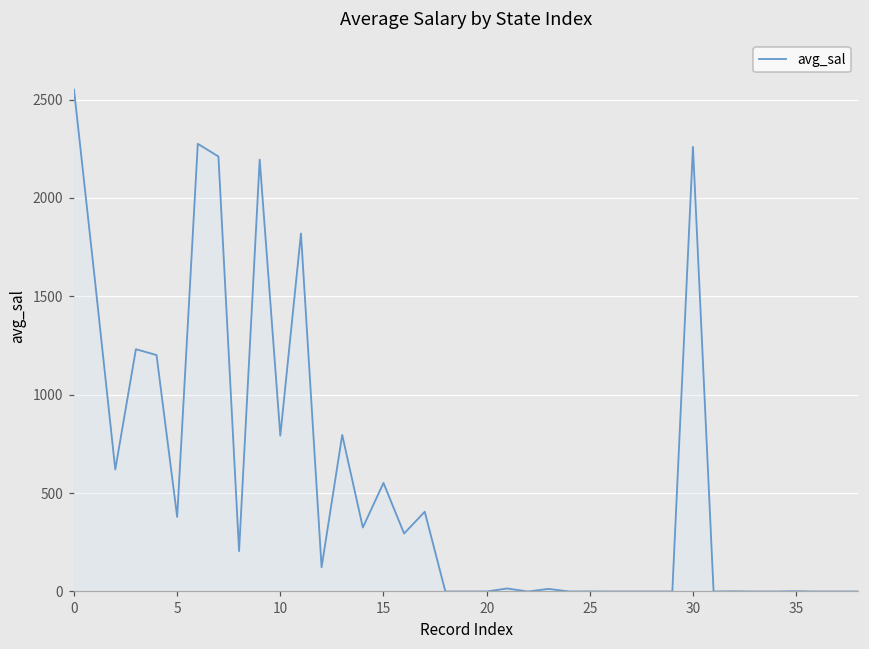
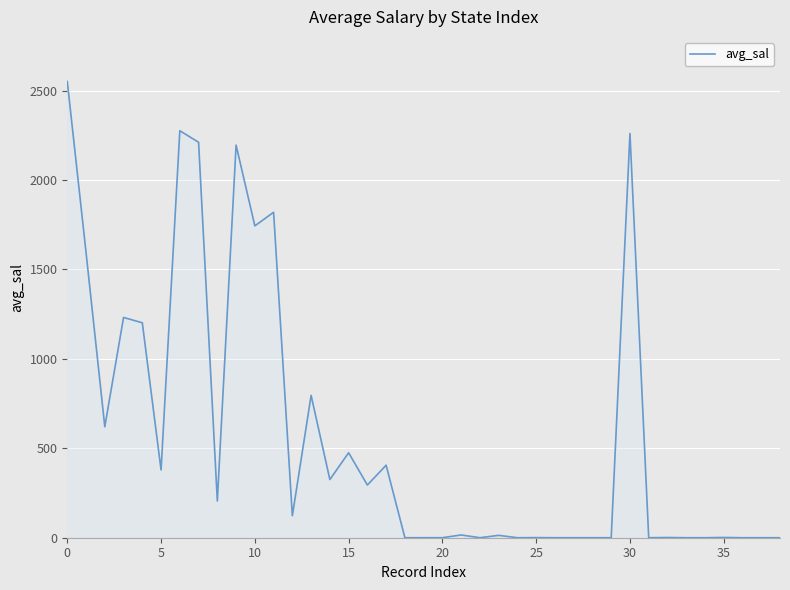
  {
    "0": 2550,
    "5": 380,
-   "10": 790,
-   "15": 550,
+   "10": 1740,
+   "15": 480,
    "20": 0,
    "25": 0,
    "30": 2260,
    "35": 0
  }
